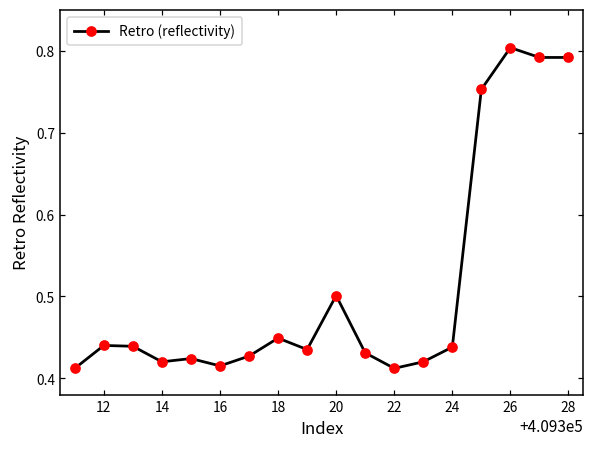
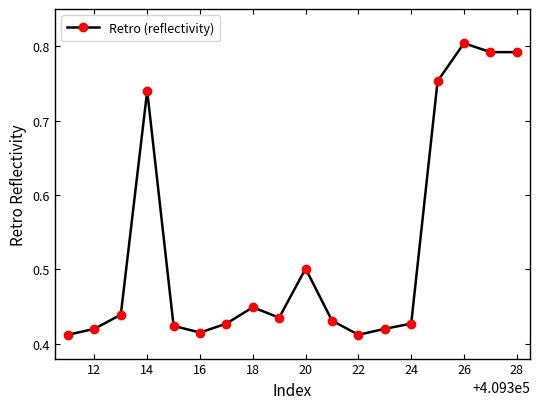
  {
-   "12": 0.44,
-   "14": 0.42,
+   "12": 0.42,
+   "14": 0.74,
    "16": 0.42,
    "18": 0.45,
    "20": 0.50,
    "22": 0.41,
-   "24": 0.44,
+   "24": 0.43,
    "26": 0.80,
    "28": 0.79
  }
